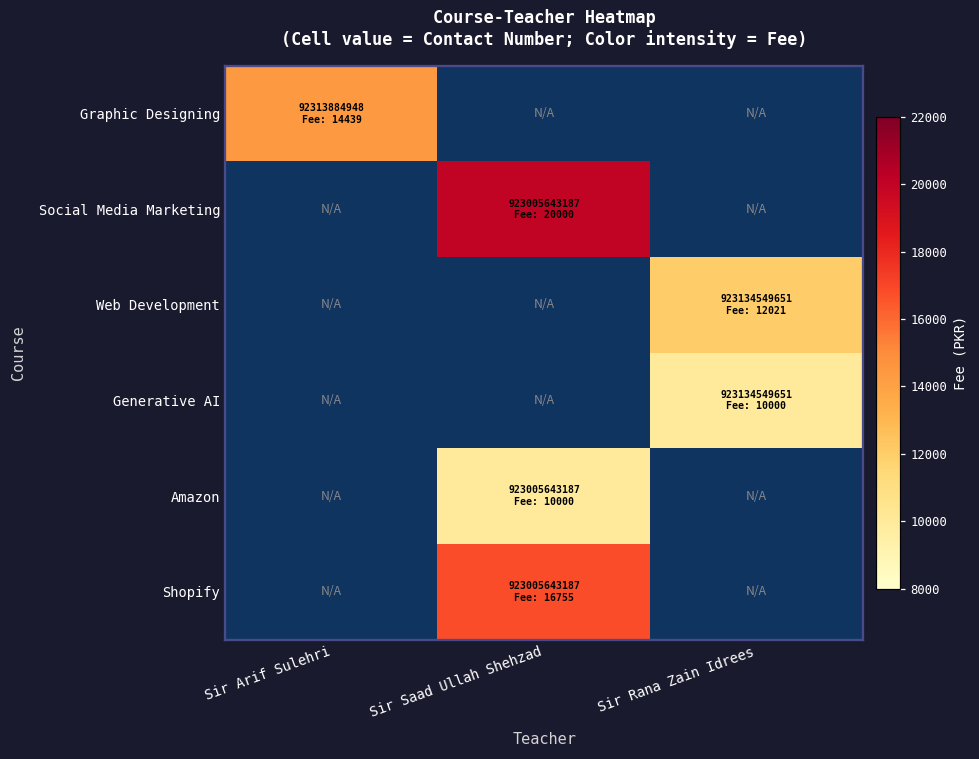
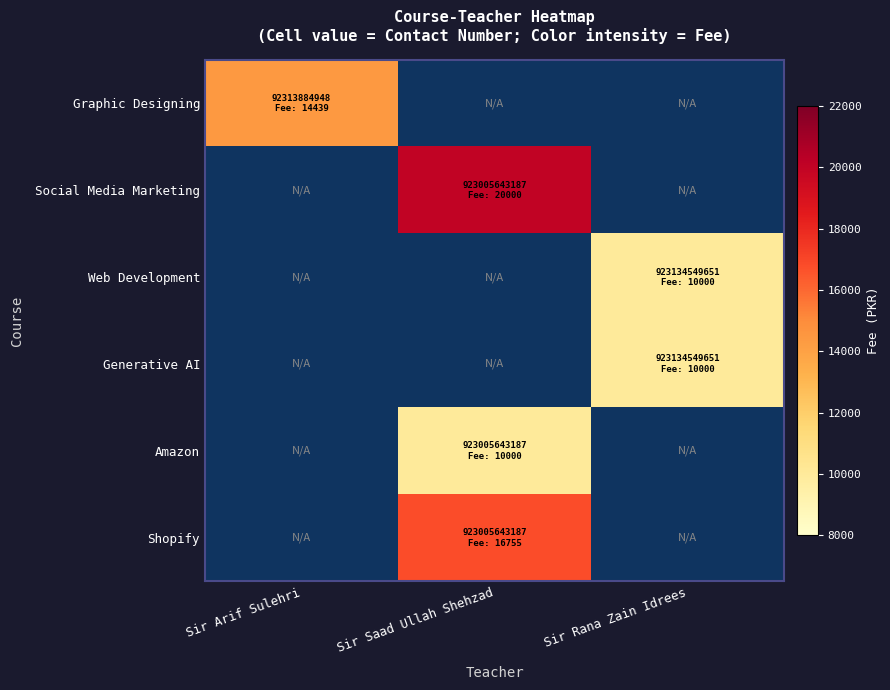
  {
    "Web Development": {
-     "Sir Rana Zain Idrees": 12021
+     "Sir Rana Zain Idrees": 10000
    }
  }
